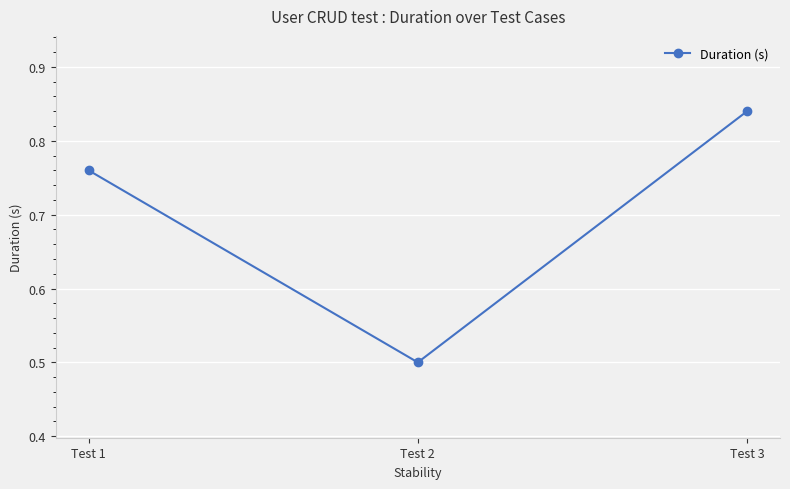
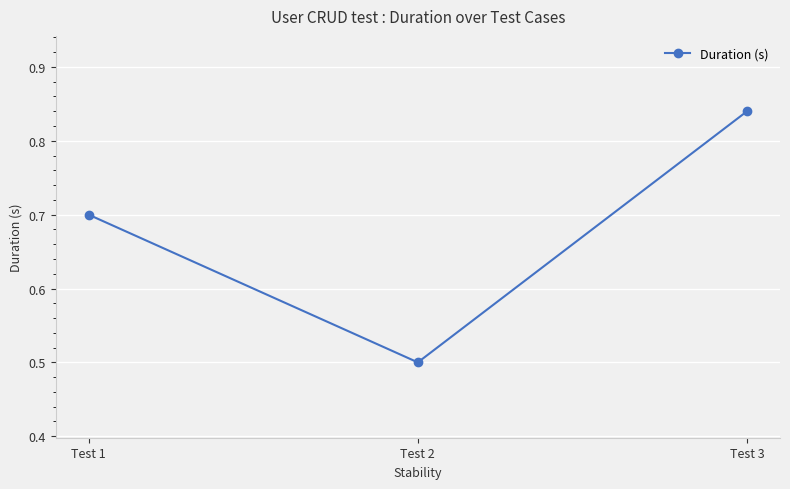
  {
-   "Test 1": 0.76,
+   "Test 1": 0.70,
    "Test 2": 0.50,
    "Test 3": 0.84
  }
